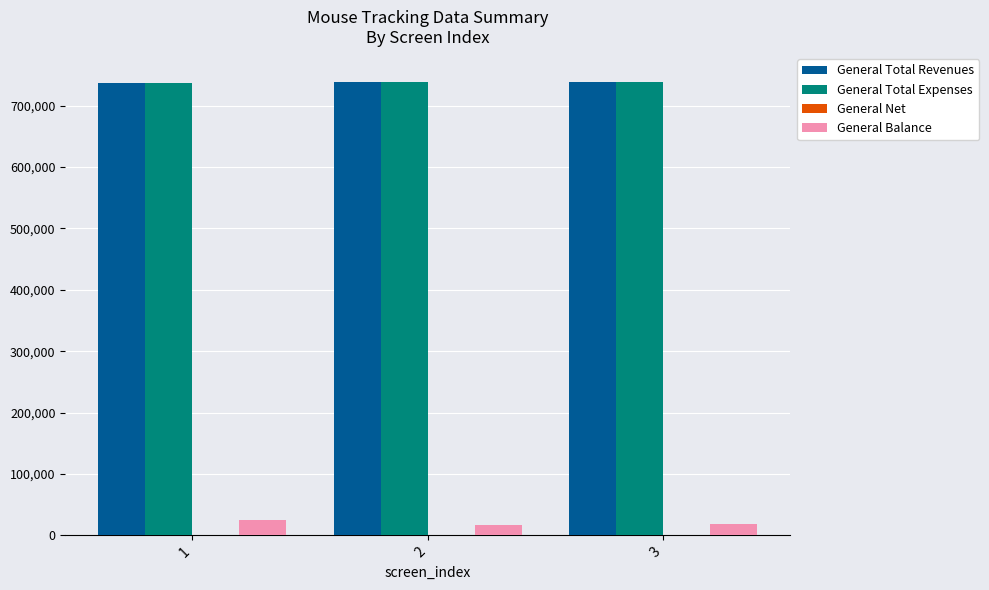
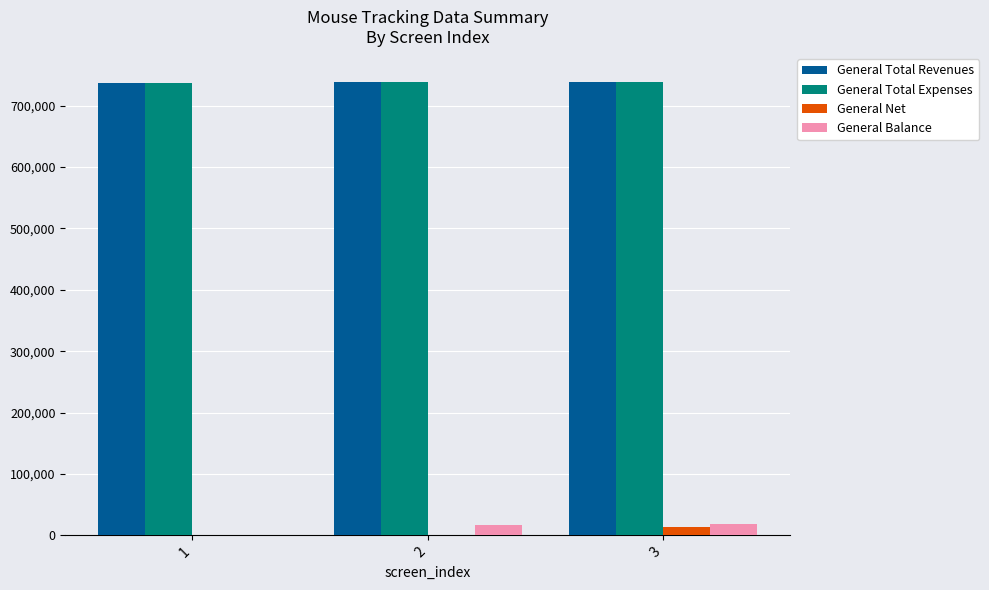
  {
    "General Net": {
-     "3": "0"
+     "3": "10,000"
    },
    "General Balance": {
-     "1": "30,000",
+     "1": "0",
      "2": "20,000",
      "3": "20,000"
    }
  }
